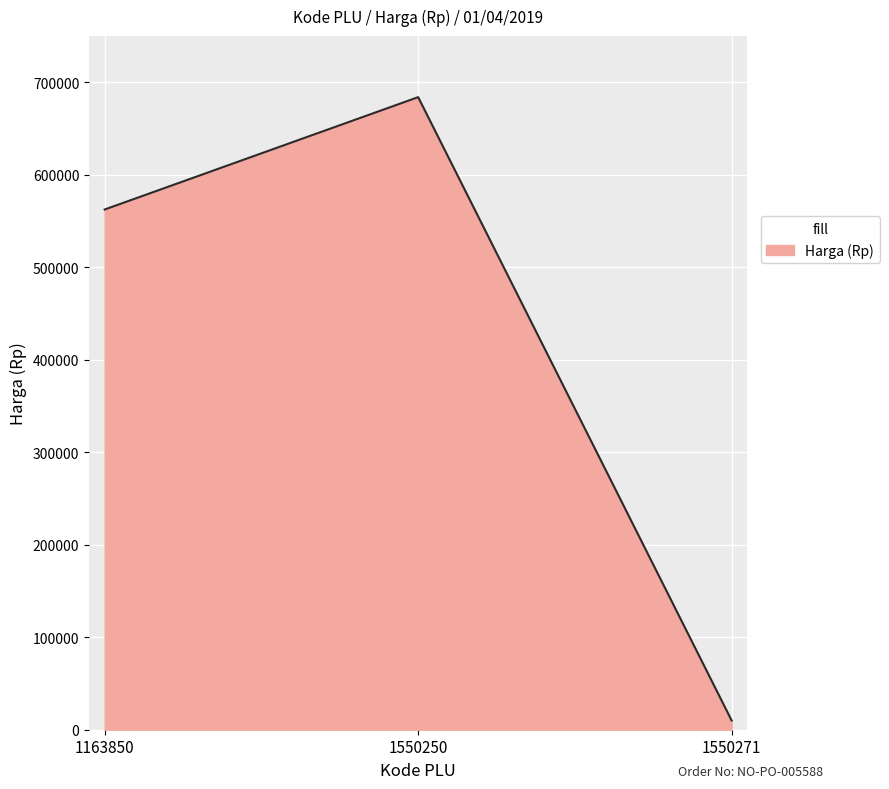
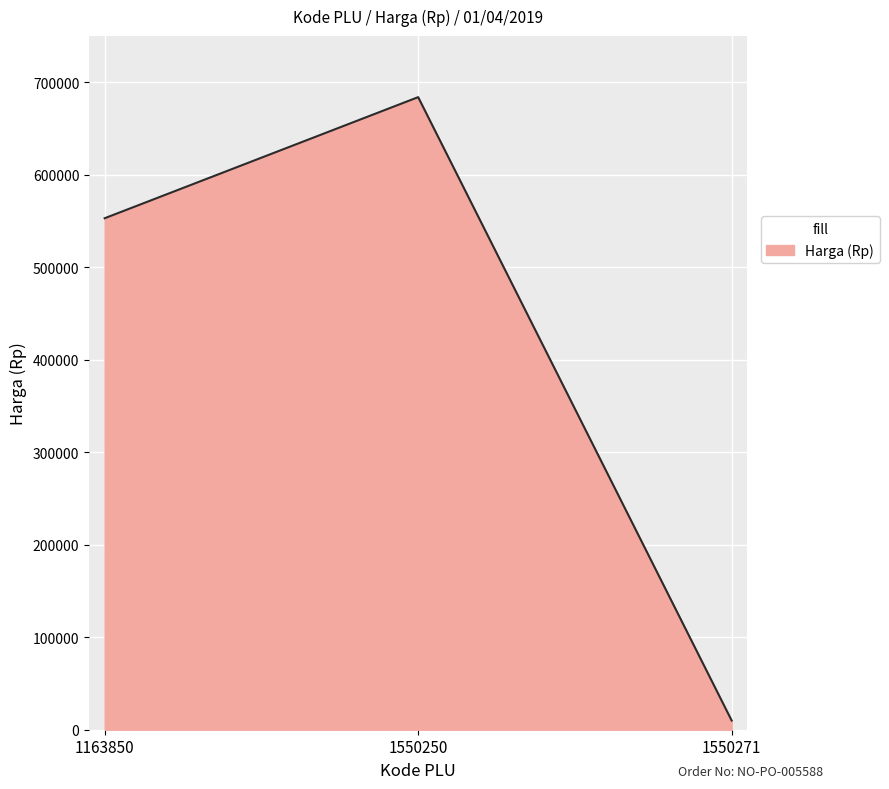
  {
-   "1163850": 560000,
+   "1163850": 550000,
    "1550250": 680000,
    "1550271": 10000
  }
